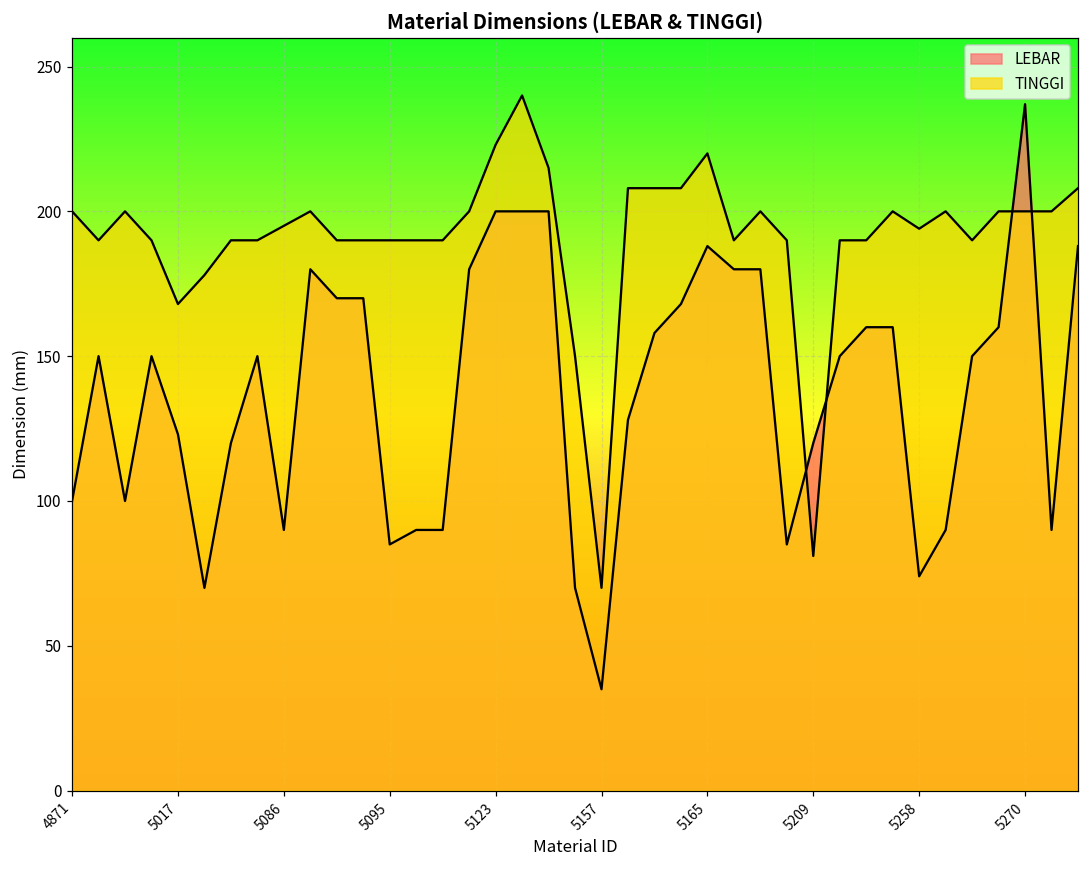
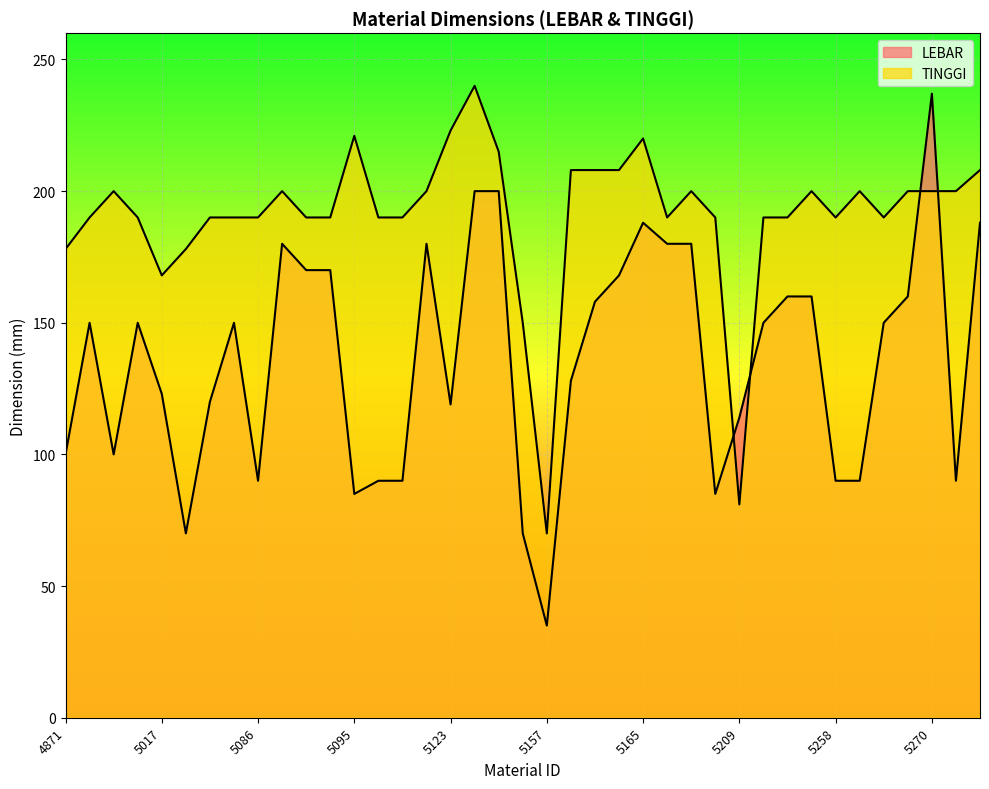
  {
    "LEBAR": {
      "4871": 100,
      "5017": 123,
      "5086": 90,
      "5095": 85,
-     "5123": 200,
+     "5123": 119,
      "5157": 35,
      "5165": 188,
-     "5209": 120,
-     "5258": 74,
+     "5209": 114,
+     "5258": 90,
      "5270": 237
    },
    "TINGGI": {
-     "4871": 200,
+     "4871": 178,
      "5017": 168,
-     "5086": 195,
-     "5095": 190,
+     "5086": 190,
+     "5095": 221,
      "5123": 223,
      "5157": 70,
      "5165": 220,
      "5209": 81,
-     "5258": 194,
+     "5258": 190,
      "5270": 200
    }
  }
